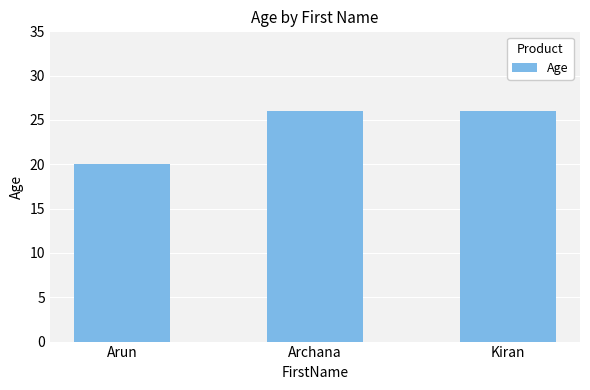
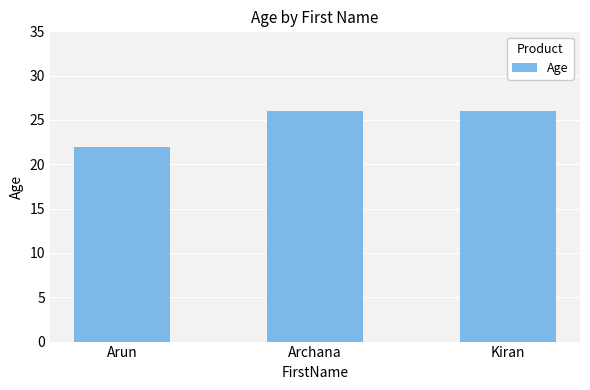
  {
-   "Arun": 20,
+   "Arun": 22,
    "Archana": 26,
    "Kiran": 26
  }
